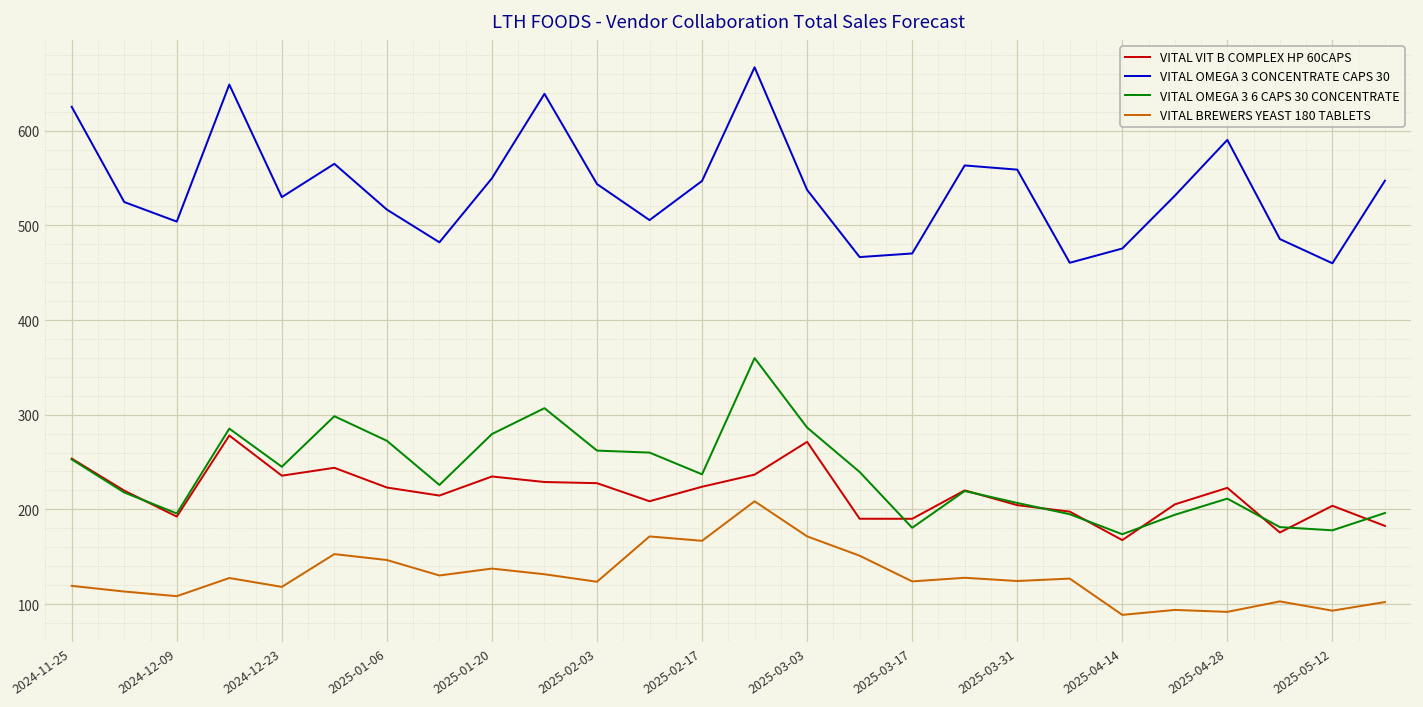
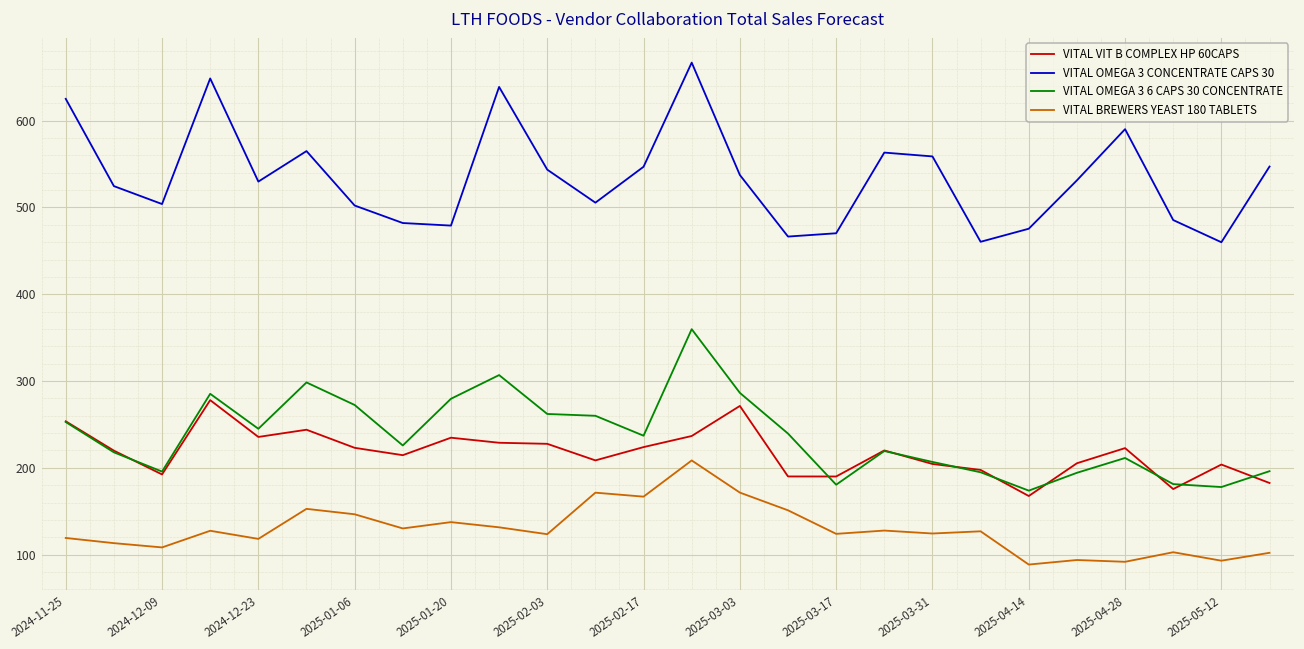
  {
    "VITAL VIT B COMPLEX HP 60CAPS": {
      "2024-12-09": 190,
      "2024-12-23": 240,
      "2025-01-06": 220,
      "2025-01-20": 230,
      "2025-02-03": 230,
      "2025-02-17": 220,
      "2025-03-03": 270,
      "2025-03-17": 190,
      "2025-04-14": 170,
      "2025-04-28": 220,
      "2025-05-12": 200
    },
    "VITAL OMEGA 3 CONCENTRATE CAPS 30": {
      "2024-11-25": 630,
      "2024-12-09": 500,
      "2024-12-23": 530,
-     "2025-01-06": 520,
-     "2025-01-20": 550,
+     "2025-01-06": 500,
+     "2025-01-20": 480,
      "2025-02-03": 540,
      "2025-02-17": 550,
      "2025-03-03": 540,
      "2025-03-17": 470,
      "2025-03-31": 560,
      "2025-04-14": 480,
      "2025-04-28": 590,
      "2025-05-12": 460
    },
    "VITAL OMEGA 3 6 CAPS 30 CONCENTRATE": {
      "2024-12-09": 200,
      "2024-12-23": 240,
      "2025-01-06": 270,
      "2025-01-20": 280,
      "2025-02-03": 260,
      "2025-02-17": 240,
      "2025-03-03": 290,
      "2025-03-17": 180,
      "2025-04-14": 170,
      "2025-04-28": 210,
      "2025-05-12": 180
    },
    "VITAL BREWERS YEAST 180 TABLETS": {
      "2024-11-25": 120,
      "2024-12-09": 110,
      "2024-12-23": 120,
      "2025-01-06": 150,
      "2025-01-20": 140,
      "2025-02-03": 120,
      "2025-02-17": 170,
      "2025-03-03": 170,
      "2025-03-17": 120,
      "2025-03-31": 120,
      "2025-04-14": 90,
      "2025-04-28": 90,
      "2025-05-12": 90
    }
  }
